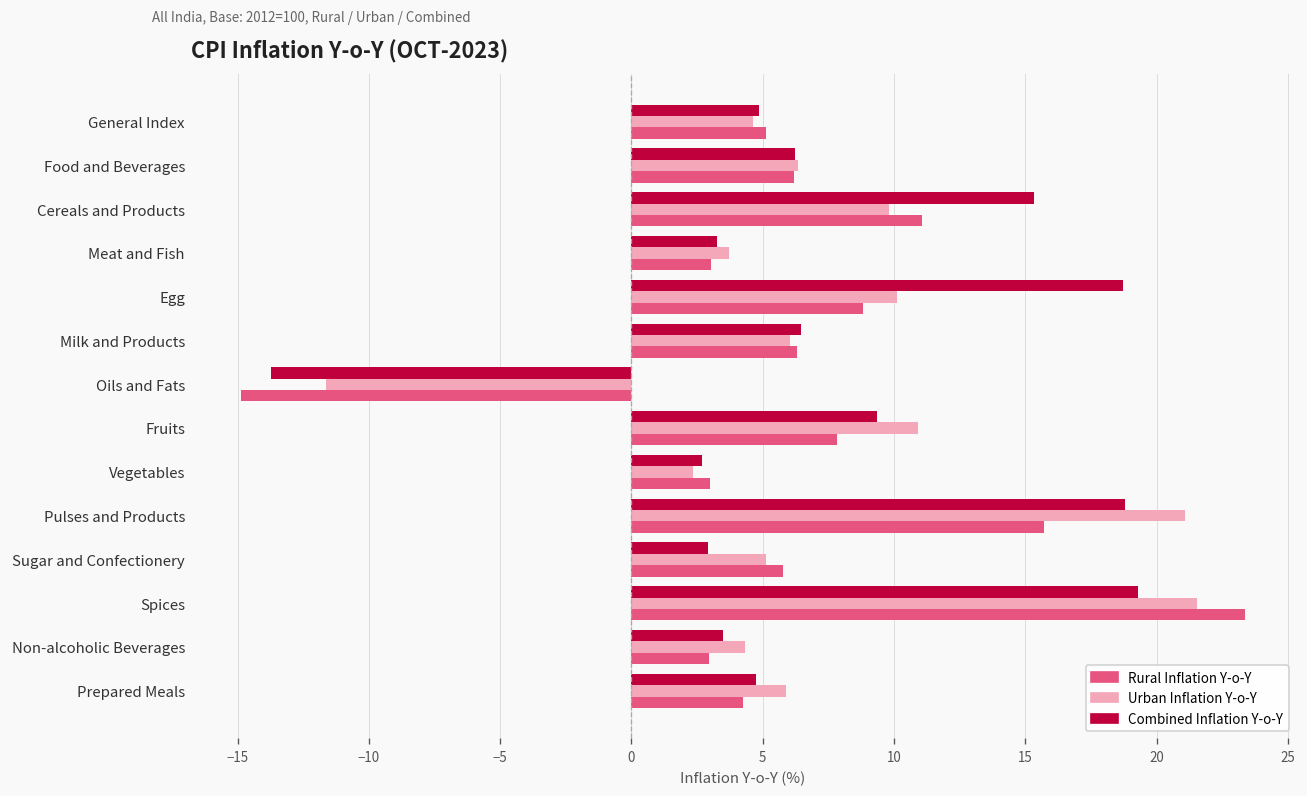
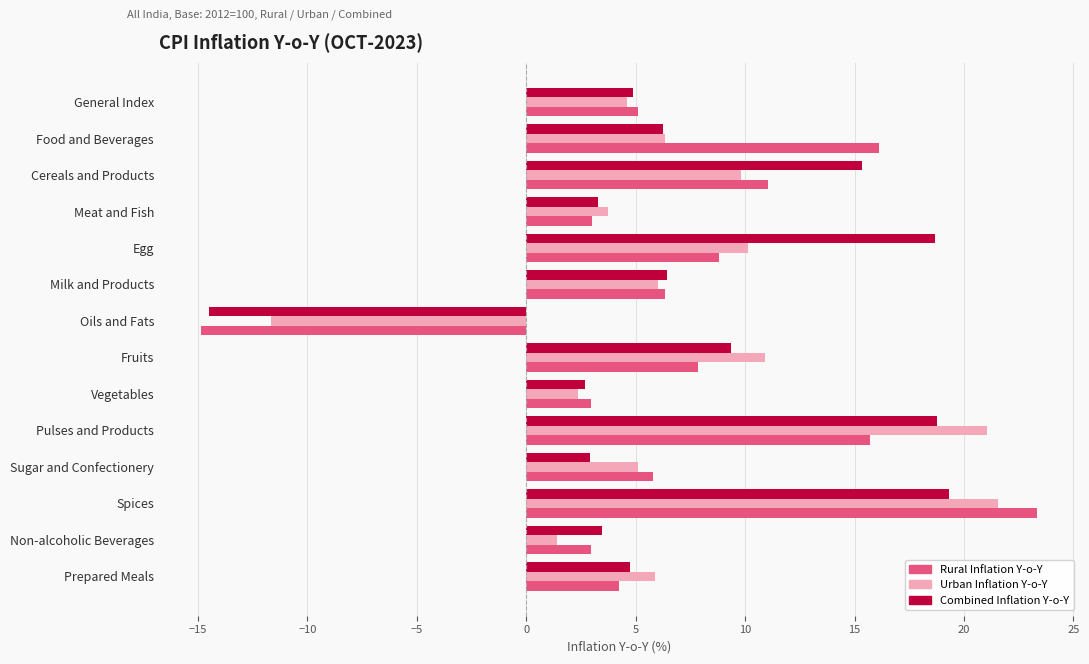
  {
    "Rural Inflation Y-o-Y": {
      "General Index": 5.1,
-     "Food and Beverages": 6.2,
+     "Food and Beverages": 16.1,
      "Cereals and Products": 11.1,
      "Meat and Fish": 3.0,
      "Egg": 8.8,
      "Milk and Products": 6.3,
      "Oils and Fats": -14.9,
      "Fruits": 7.8,
      "Vegetables": 3.0,
      "Pulses and Products": 15.7,
      "Sugar and Confectionery": 5.8,
      "Spices": 23.4,
      "Non-alcoholic Beverages": 3.0,
      "Prepared Meals": 4.3
    },
    "Urban Inflation Y-o-Y": {
      "General Index": 4.6,
      "Food and Beverages": 6.3,
      "Cereals and Products": 9.8,
      "Meat and Fish": 3.7,
      "Egg": 10.1,
      "Milk and Products": 6.0,
      "Oils and Fats": -11.7,
      "Fruits": 10.9,
      "Vegetables": 2.4,
      "Pulses and Products": 21.1,
      "Sugar and Confectionery": 5.1,
      "Spices": 21.5,
-     "Non-alcoholic Beverages": 4.3,
+     "Non-alcoholic Beverages": 1.4,
      "Prepared Meals": 5.9
    },
    "Combined Inflation Y-o-Y": {
      "General Index": 4.9,
      "Food and Beverages": 6.2,
      "Cereals and Products": 15.3,
      "Meat and Fish": 3.3,
      "Egg": 18.7,
      "Milk and Products": 6.4,
-     "Oils and Fats": -13.7,
+     "Oils and Fats": -14.5,
      "Fruits": 9.3,
      "Vegetables": 2.7,
      "Pulses and Products": 18.8,
      "Sugar and Confectionery": 2.9,
      "Spices": 19.3,
      "Non-alcoholic Beverages": 3.5,
      "Prepared Meals": 4.7
    }
  }
